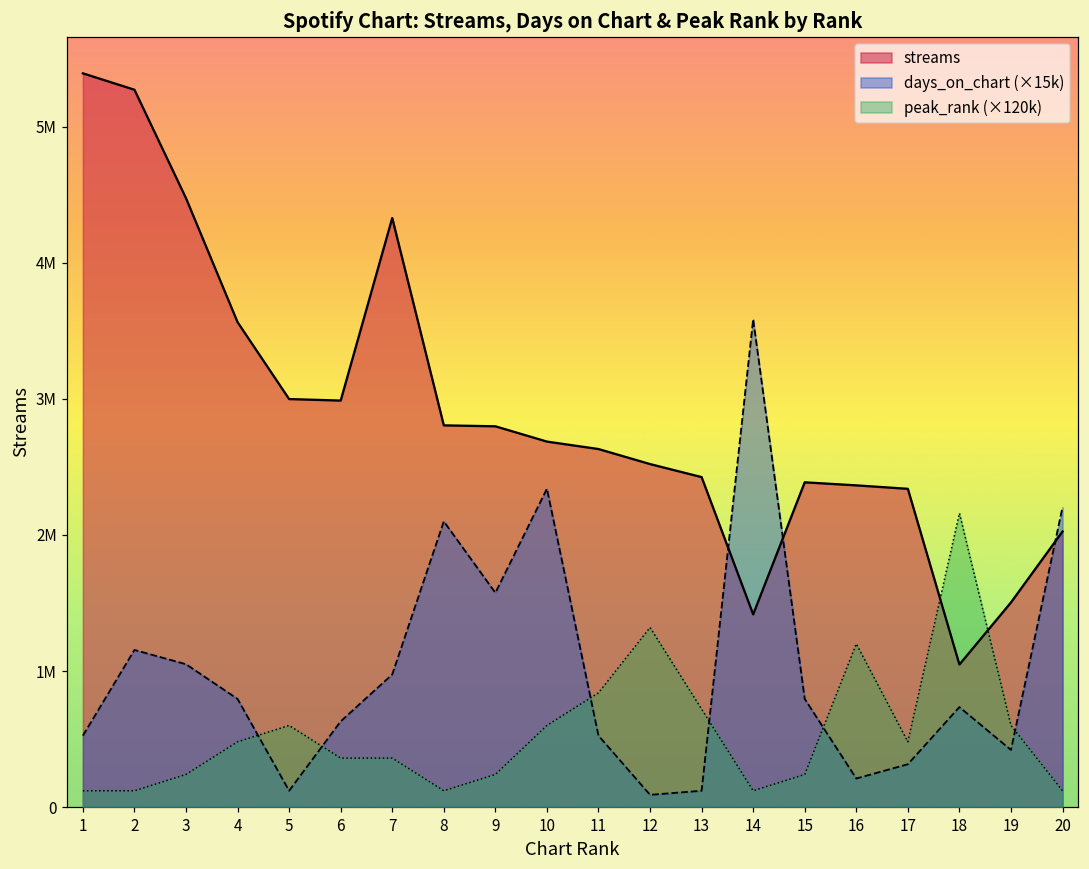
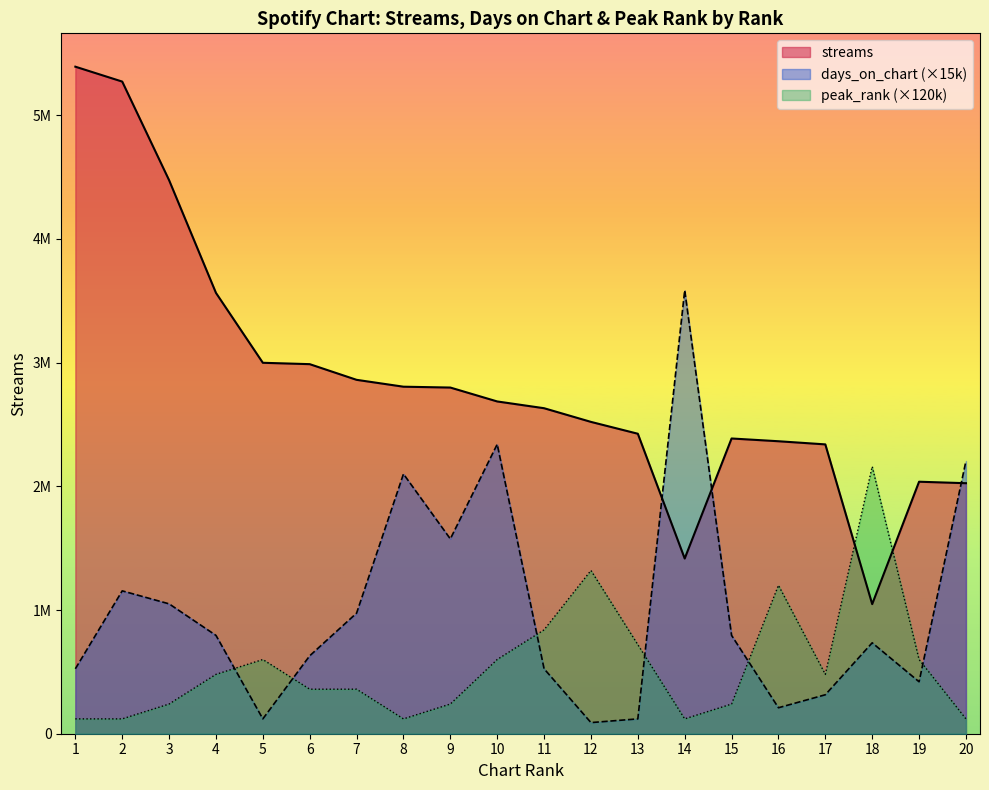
  {
    "streams": {
      "1": 5390000,
      "2": 5270000,
      "3": 4470000,
      "4": 3560000,
      "5": 3000000,
      "6": 2990000,
-     "7": 4330000,
+     "7": 2860000,
      "8": 2810000,
      "9": 2800000,
      "10": 2690000,
      "11": 2630000,
      "12": 2520000,
      "13": 2430000,
      "14": 1420000,
      "15": 2390000,
      "16": 2360000,
      "17": 2340000,
      "18": 1050000,
-     "19": 1500000,
+     "19": 2040000,
      "20": 2030000
    },
    "days_on_chart (×15k)": {
      "1": 530000,
      "2": 1160000,
      "3": 1050000,
      "4": 800000,
      "5": 120000,
      "6": 630000,
      "7": 980000,
      "8": 2100000,
      "9": 1580000,
      "10": 2340000,
      "11": 530000,
      "12": 90000,
      "13": 120000,
      "14": 3590000,
      "15": 800000,
      "16": 210000,
      "17": 320000,
      "18": 740000,
      "19": 420000,
      "20": 2210000
    },
    "peak_rank (×120k)": {
      "1": 120000,
      "2": 120000,
      "3": 240000,
      "4": 480000,
      "5": 600000,
      "6": 360000,
      "7": 360000,
      "8": 120000,
      "9": 240000,
      "10": 600000,
      "11": 840000,
      "12": 1320000,
      "13": 720000,
      "14": 120000,
      "15": 240000,
      "16": 1200000,
      "17": 480000,
      "18": 2160000,
      "19": 600000,
      "20": 120000
    }
  }
